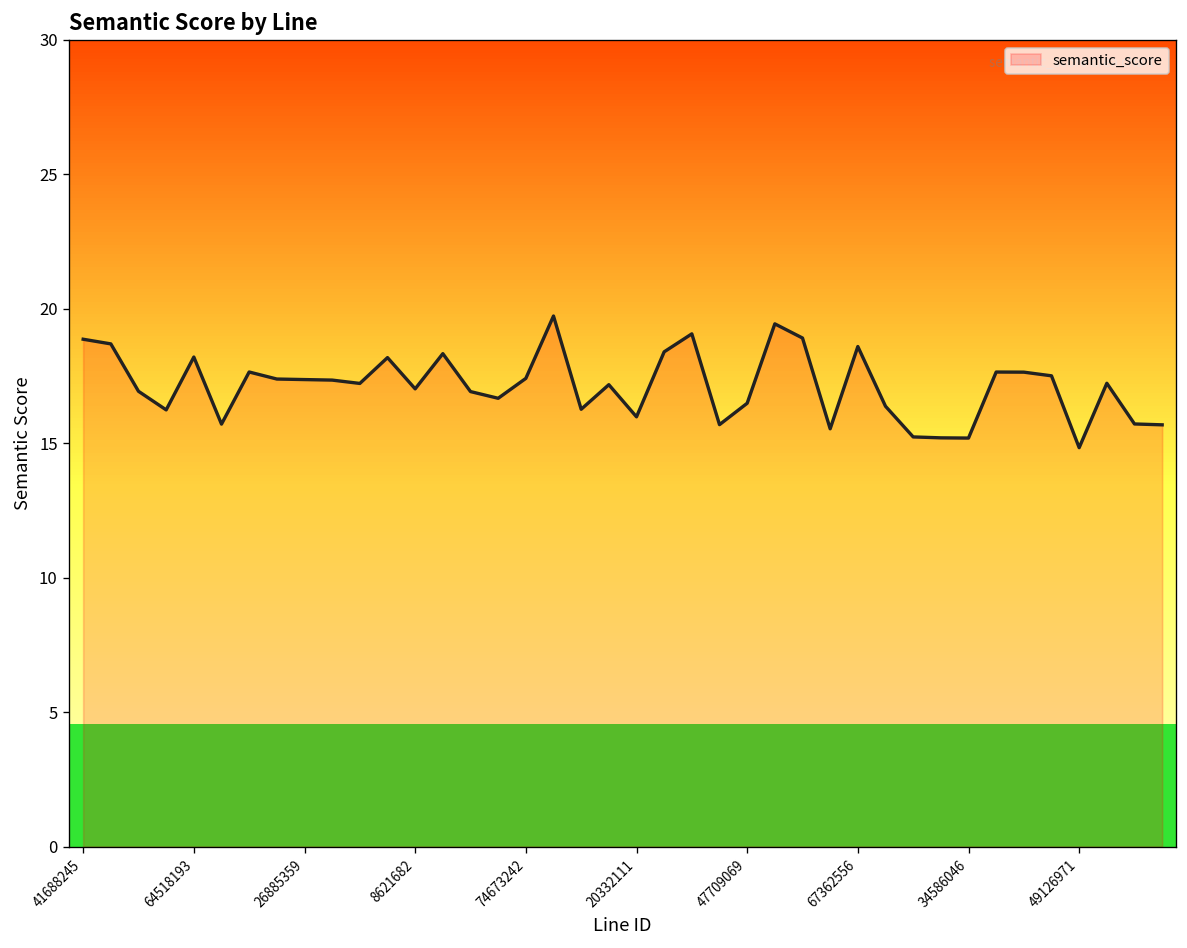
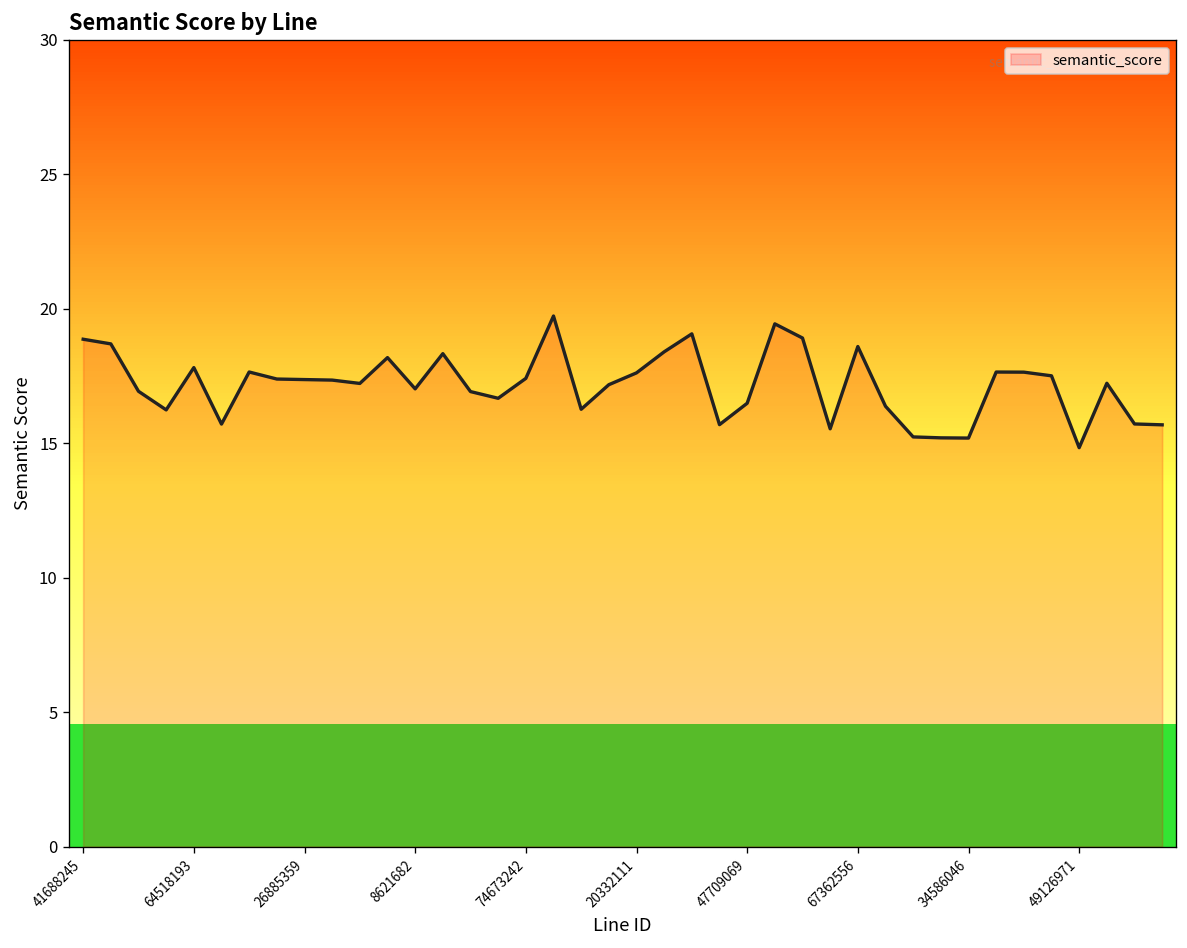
  {
    "41688245": 18.9,
-   "64518193": 18.2,
+   "64518193": 17.8,
    "26885359": 17.4,
    "8621682": 17.0,
    "74673242": 17.4,
-   "20332111": 16.0,
+   "20332111": 17.6,
    "47709069": 16.5,
    "67362556": 18.6,
    "34586046": 15.2,
    "49126971": 14.8
  }
